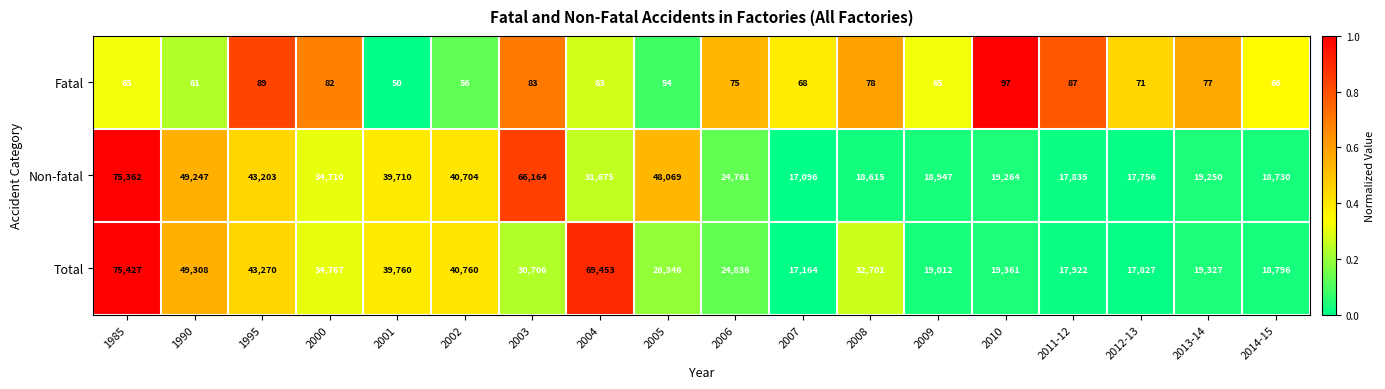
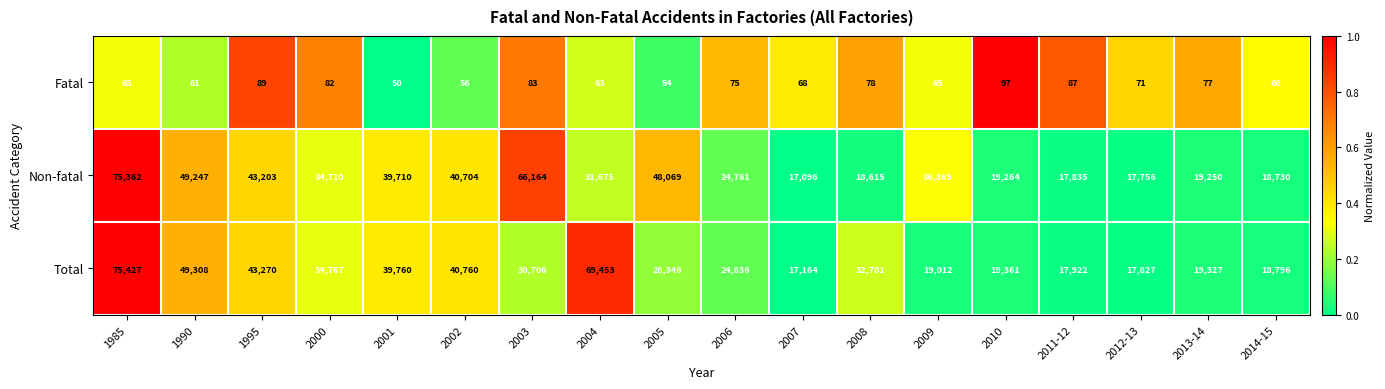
  {
    "Fatal": {
      "1985": "65",
      "1990": "61",
      "1995": "89",
      "2000": "82",
      "2001": "50",
      "2002": "56",
      "2003": "83",
      "2004": "63",
      "2005": "54",
      "2006": "75",
      "2007": "68",
      "2008": "78",
      "2009": "65",
      "2010": "97",
      "2011-12": "87",
      "2012-13": "71",
      "2013-14": "77",
      "2014-15": "66"
    },
    "Non-fatal": {
      "1985": "75,362",
      "1990": "49,247",
      "1995": "43,203",
      "2000": "34,710",
      "2001": "39,710",
      "2002": "40,704",
      "2003": "66,164",
      "2004": "31,675",
      "2005": "48,069",
      "2006": "24,761",
      "2007": "17,096",
      "2008": "18,615",
-     "2009": "18,947",
+     "2009": "36,369",
      "2010": "19,264",
      "2011-12": "17,835",
      "2012-13": "17,756",
      "2013-14": "19,250",
      "2014-15": "18,730"
    },
    "Total": {
      "1985": "75,427",
      "1990": "49,308",
      "1995": "43,270",
      "2000": "34,767",
      "2001": "39,760",
      "2002": "40,760",
      "2003": "30,706",
      "2004": "69,453",
      "2005": "28,346",
      "2006": "24,836",
      "2007": "17,164",
      "2008": "32,701",
      "2009": "19,012",
      "2010": "19,361",
      "2011-12": "17,922",
      "2012-13": "17,827",
      "2013-14": "19,327",
      "2014-15": "18,796"
    }
  }
